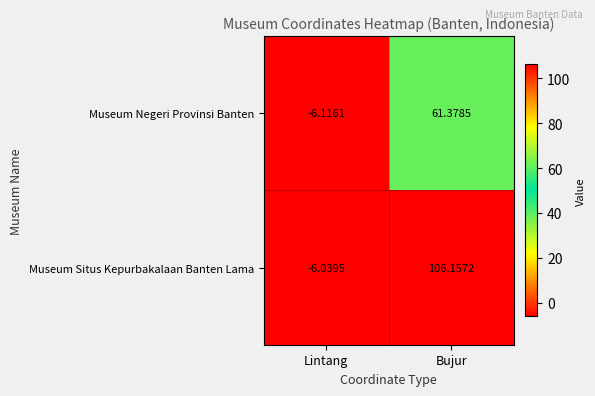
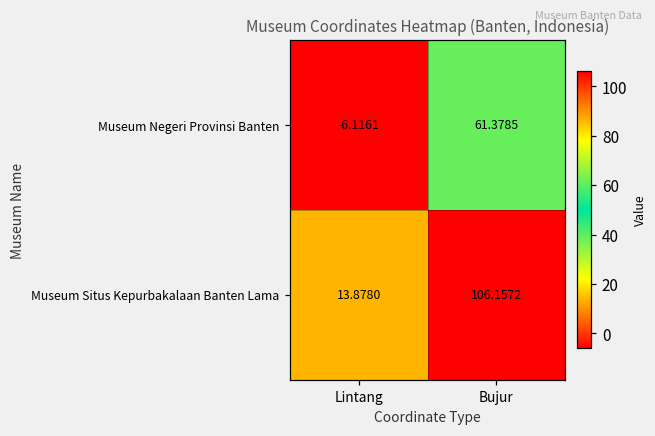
  {
    "Museum Negeri Provinsi Banten": {
      "Lintang": -6.1161,
      "Bujur": 61.3785
    },
    "Museum Situs Kepurbakalaan Banten Lama": {
-     "Lintang": -6.0395,
+     "Lintang": 13.8780,
      "Bujur": 106.1572
    }
  }
